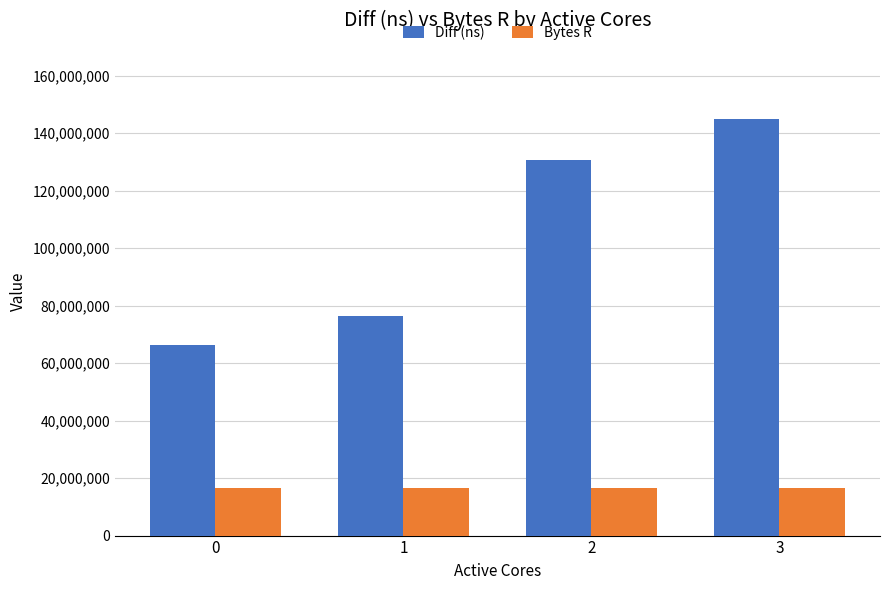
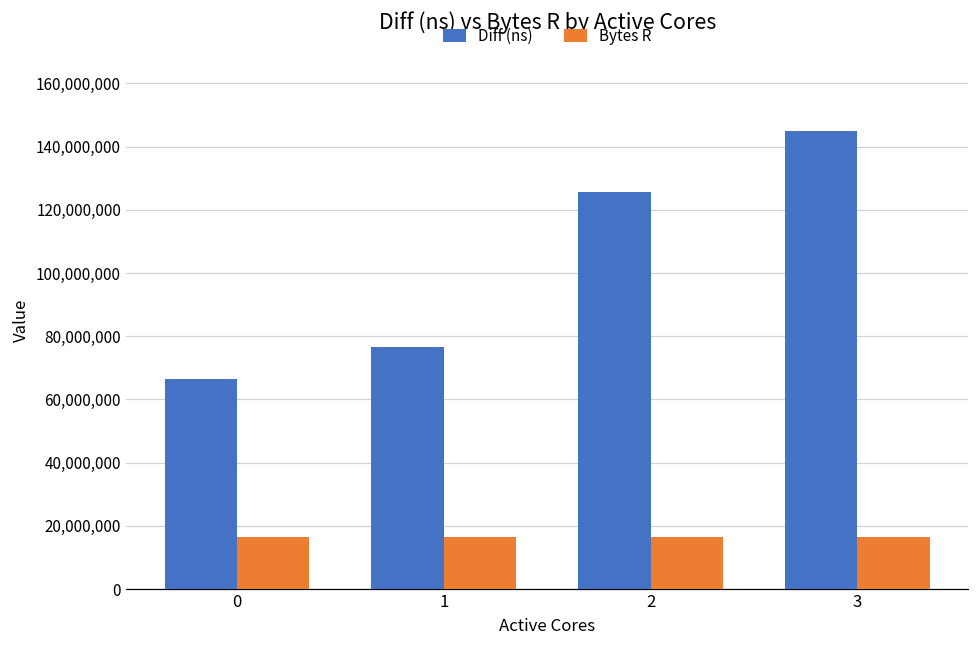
  {
    "Diff (ns)": {
      "0": "66,000,000",
      "1": "76,000,000",
-     "2": "131,000,000",
+     "2": "126,000,000",
      "3": "145,000,000"
    },
    "Bytes R": {
      "0": "16,000,000",
      "1": "16,000,000",
      "2": "16,000,000",
      "3": "16,000,000"
    }
  }
